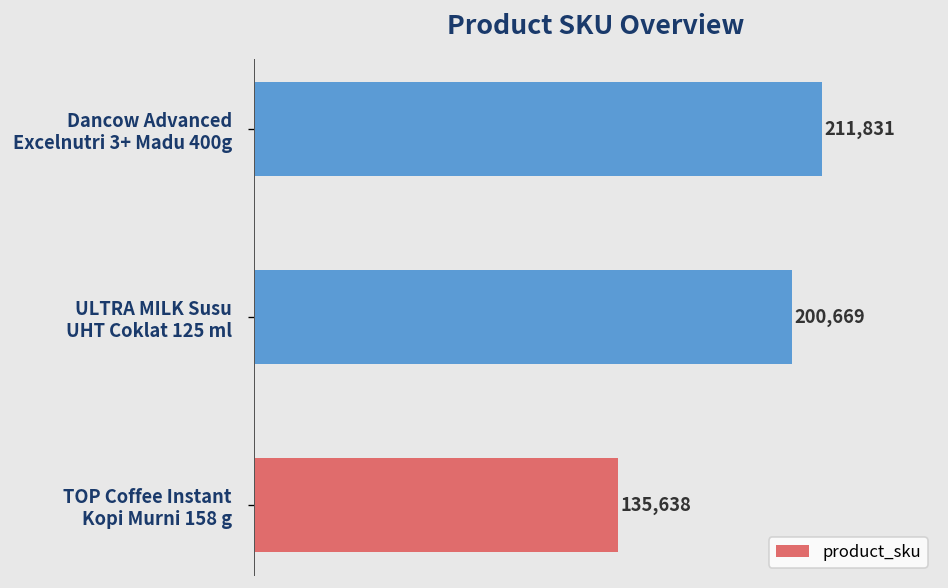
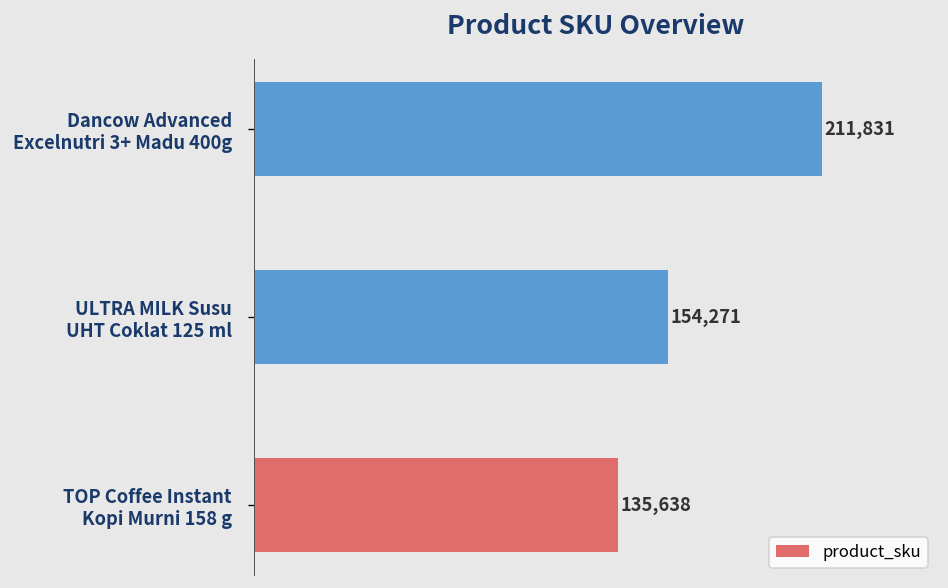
  {
    "Dancow Advanced Excelnutri 3+ Madu 400g": "211,831",
-   "ULTRA MILK Susu UHT Coklat 125 ml": "200,669",
+   "ULTRA MILK Susu UHT Coklat 125 ml": "154,271",
    "TOP Coffee Instant Kopi Murni 158 g": "135,638"
  }
